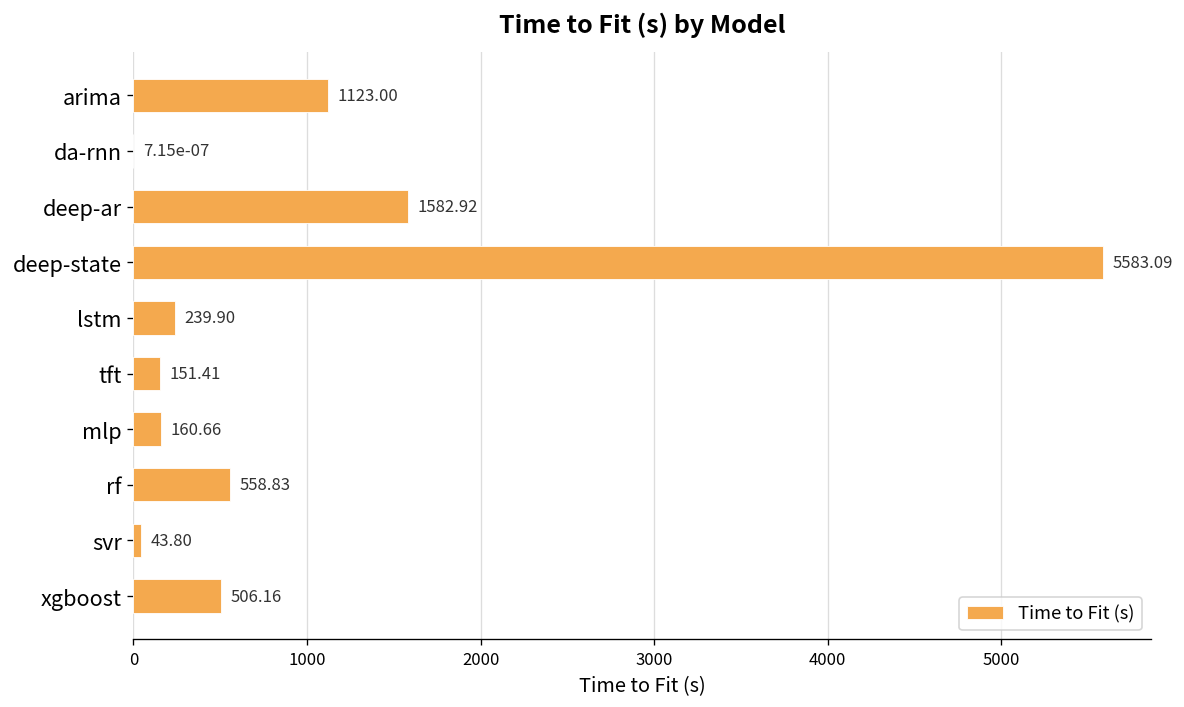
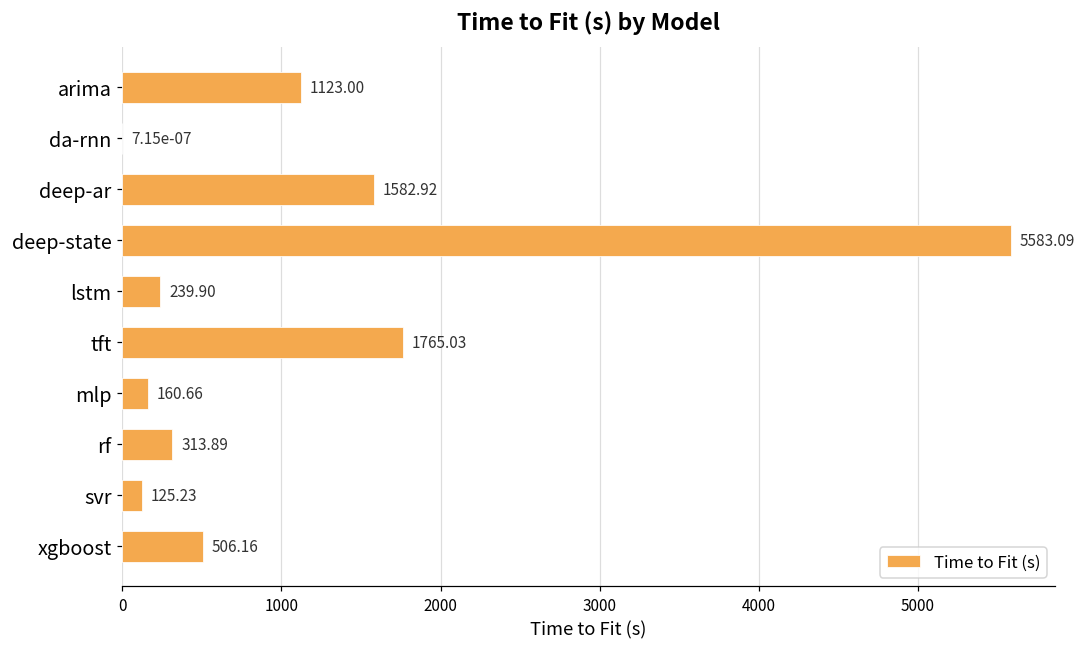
  {
    "arima": "1123.00",
    "da-rnn": "7.15e-07",
    "deep-ar": "1582.92",
    "deep-state": "5583.09",
    "lstm": "239.90",
-   "tft": "151.41",
+   "tft": "1765.03",
    "mlp": "160.66",
-   "rf": "558.83",
-   "svr": "43.80",
+   "rf": "313.89",
+   "svr": "125.23",
    "xgboost": "506.16"
  }
